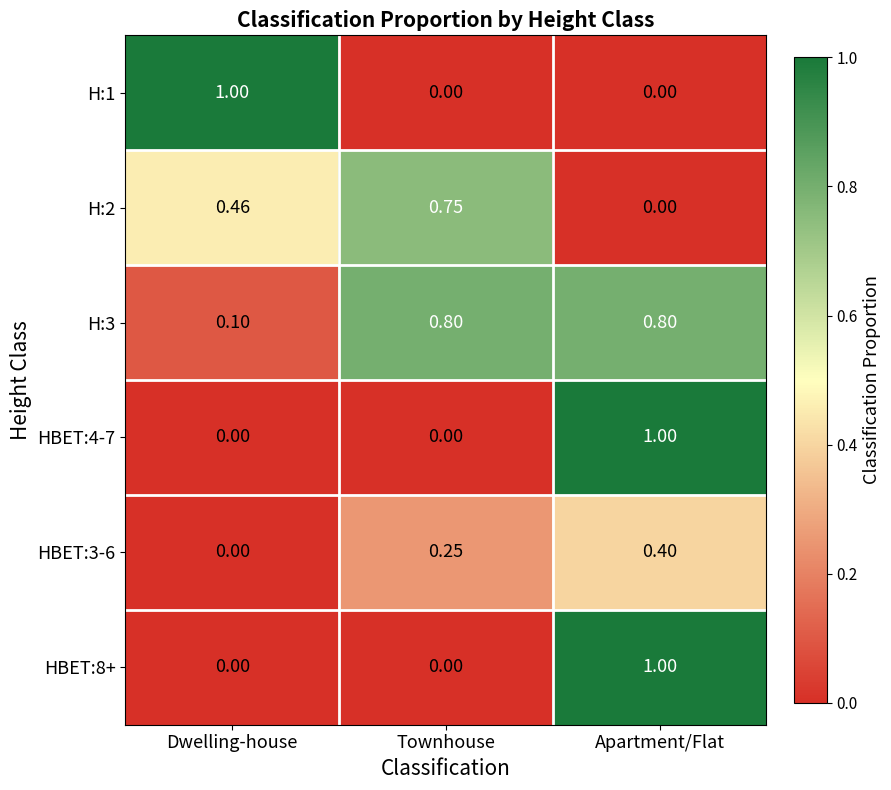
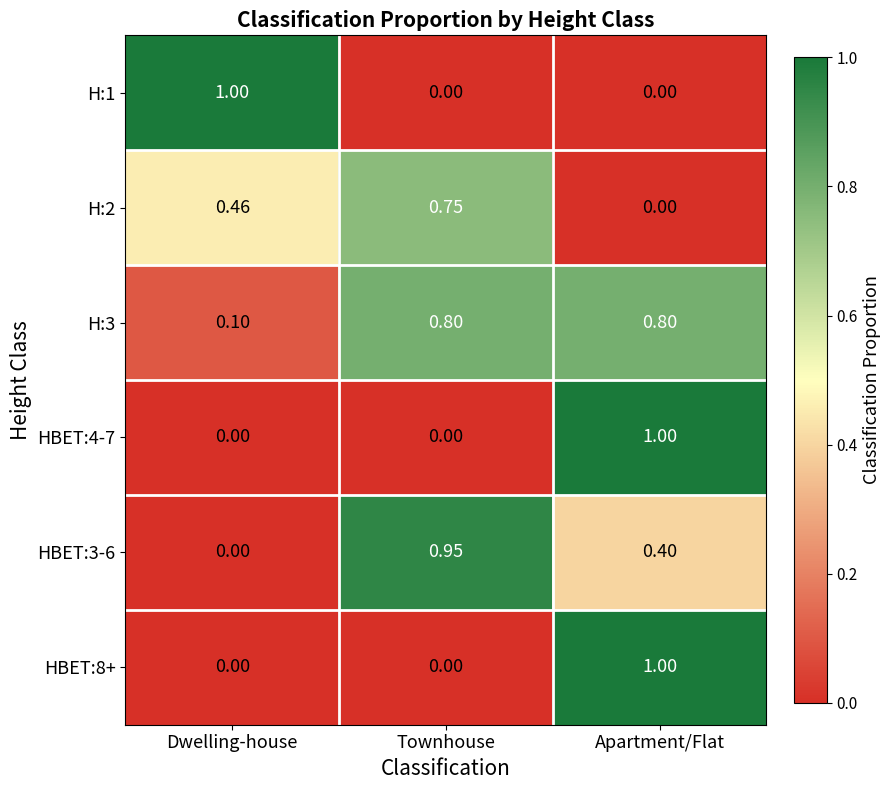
  {
    "H:1": {
      "Dwelling-house": 1.00,
      "Townhouse": 0.00,
      "Apartment/Flat": 0.00
    },
    "H:2": {
      "Dwelling-house": 0.46,
      "Townhouse": 0.75,
      "Apartment/Flat": 0.00
    },
    "H:3": {
      "Dwelling-house": 0.10,
      "Townhouse": 0.80,
      "Apartment/Flat": 0.80
    },
    "HBET:4-7": {
      "Dwelling-house": 0.00,
      "Townhouse": 0.00,
      "Apartment/Flat": 1.00
    },
    "HBET:3-6": {
      "Dwelling-house": 0.00,
-     "Townhouse": 0.25,
+     "Townhouse": 0.95,
      "Apartment/Flat": 0.40
    },
    "HBET:8+": {
      "Dwelling-house": 0.00,
      "Townhouse": 0.00,
      "Apartment/Flat": 1.00
    }
  }
